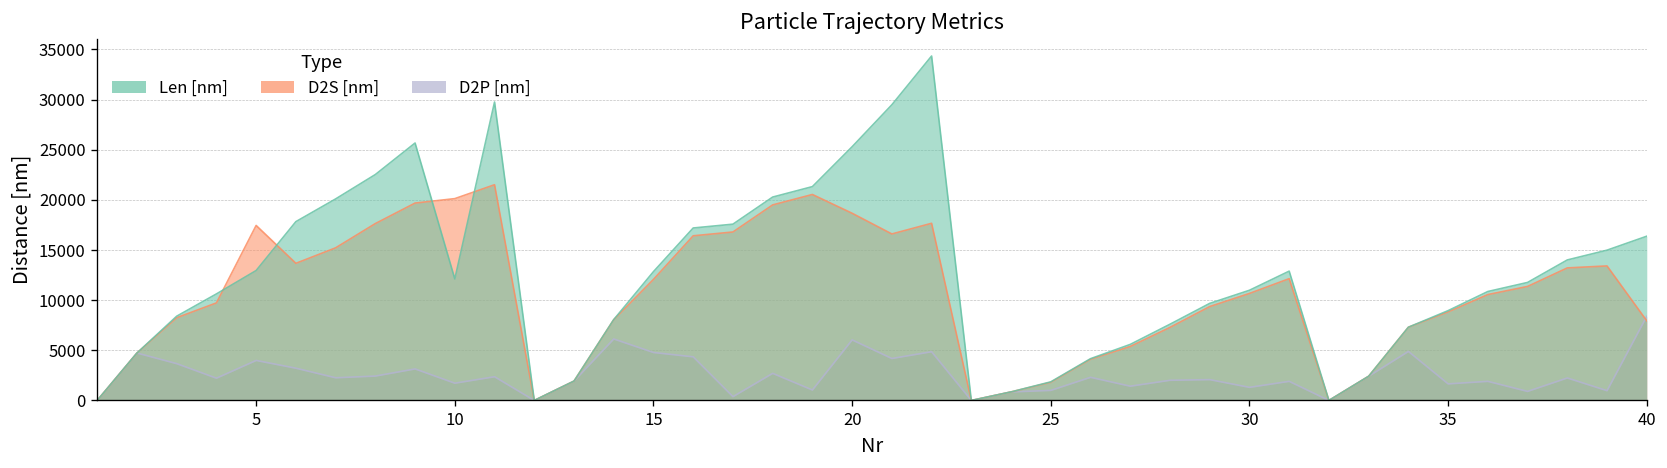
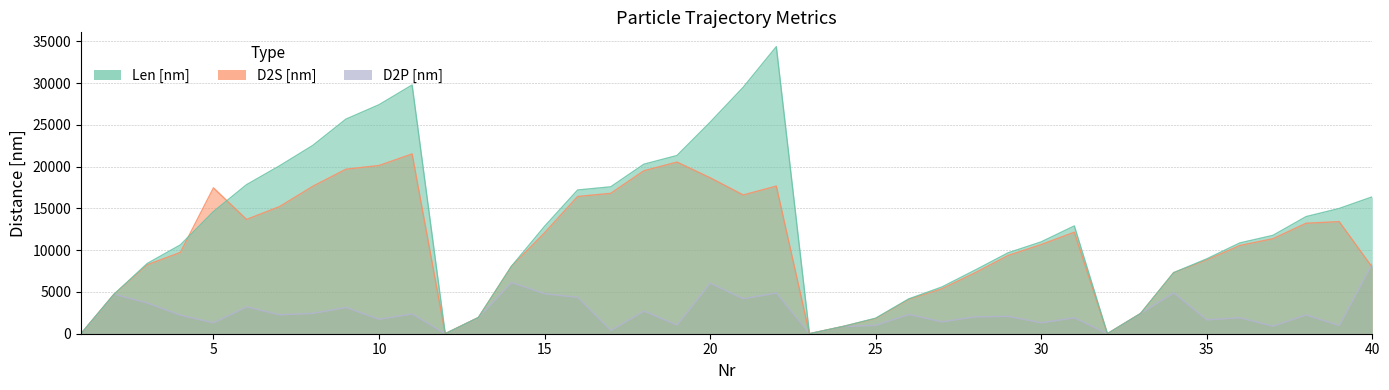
  {
    "D2P [nm]": {
-     "5": 4000,
+     "5": 1000,
      "10": 2000,
      "15": 5000,
      "20": 6000,
      "25": 1000,
      "30": 1000,
      "35": 2000,
      "40": 8000
    },
    "D2S [nm]": {
      "5": 17000,
      "10": 20000,
      "15": 12000,
      "20": 19000,
      "30": 11000,
      "40": 8000
    },
    "Len [nm]": {
-     "5": 13000,
-     "10": 12000,
+     "5": 15000,
+     "10": 27000,
      "15": 13000,
      "20": 25000,
      "30": 11000,
      "40": 16000
    }
  }
